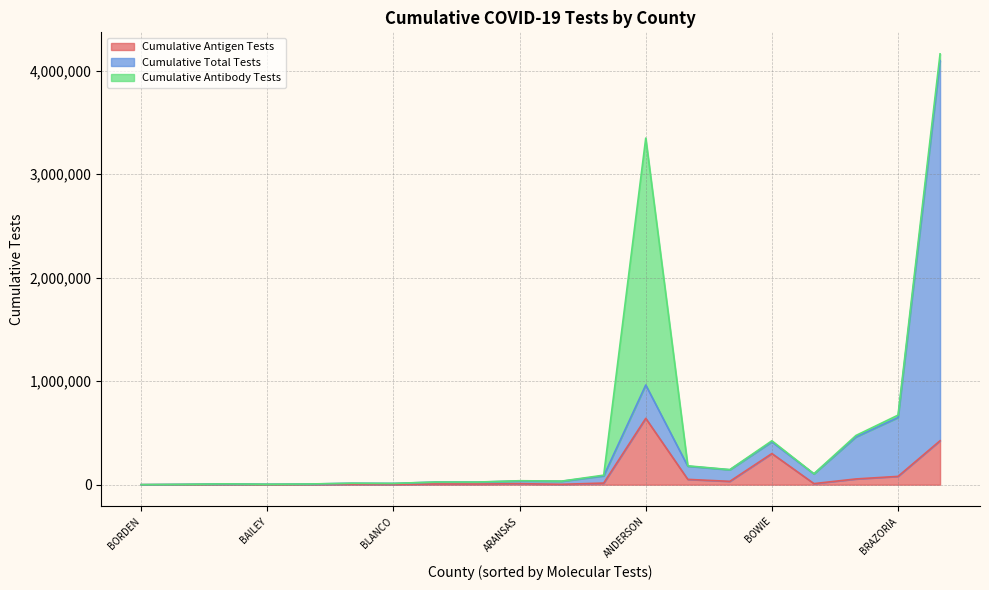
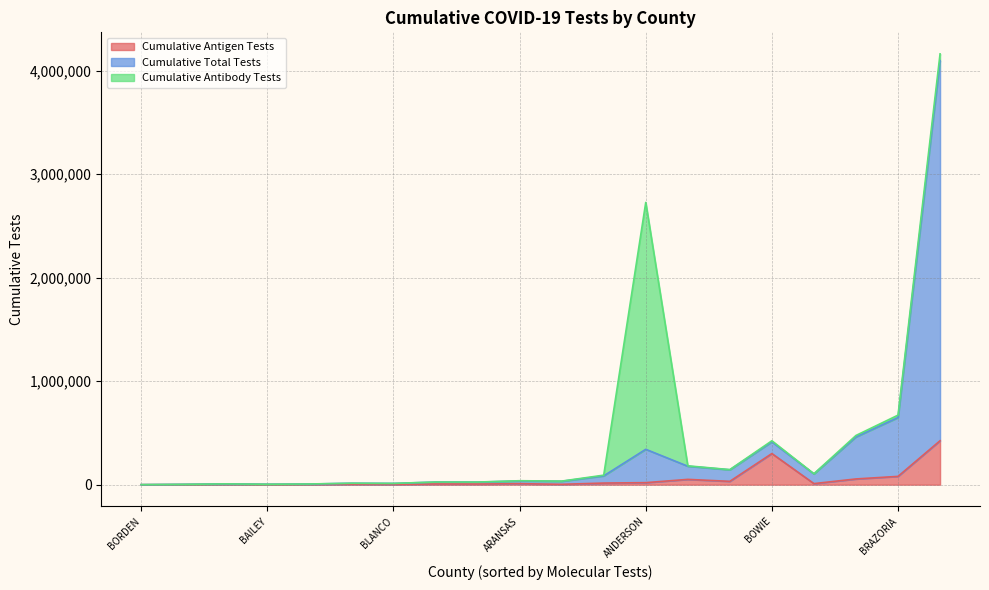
  {
    "Cumulative Antigen Tests": {
      "ARANSAS": "10,000",
-     "ANDERSON": "640,000",
+     "ANDERSON": "20,000",
      "BOWIE": "300,000"
    },
    "Cumulative Total Tests": {
      "ANDERSON": "320,000"
    },
    "Cumulative Antibody Tests": {
      "ANDERSON": "2,390,000"
    }
  }
